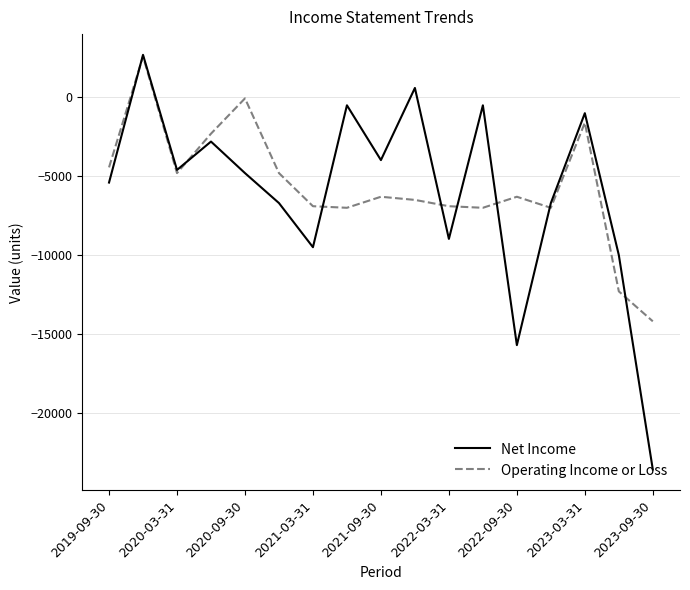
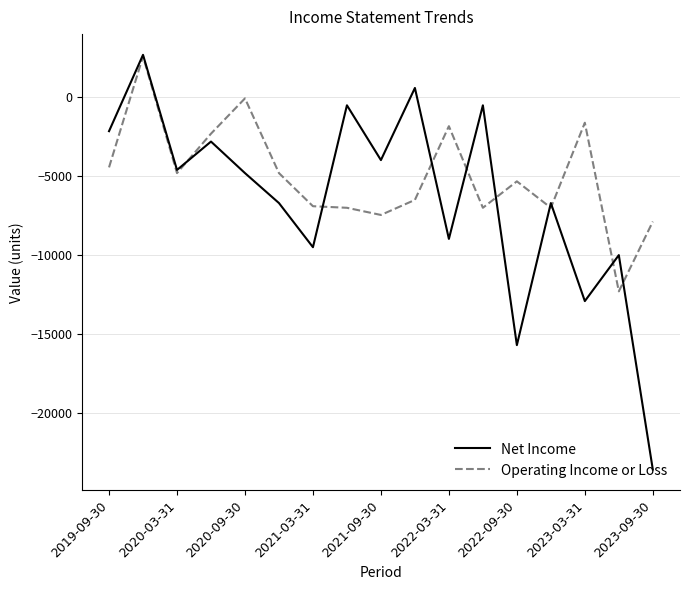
  {
    "Net Income": {
-     "2019-09-30": -5400,
+     "2019-09-30": -2100,
      "2020-03-31": -4600,
      "2020-09-30": -4800,
      "2021-03-31": -9500,
      "2021-09-30": -4000,
      "2022-03-31": -9000,
      "2022-09-30": -15700,
-     "2023-03-31": -1000,
+     "2023-03-31": -12900,
      "2023-09-30": -23600
    },
    "Operating Income or Loss": {
      "2019-09-30": -4400,
      "2020-03-31": -4800,
      "2020-09-30": -100,
      "2021-03-31": -6900,
-     "2021-09-30": -6300,
-     "2022-03-31": -6900,
-     "2022-09-30": -6300,
+     "2021-09-30": -7500,
+     "2022-03-31": -1800,
+     "2022-09-30": -5300,
      "2023-03-31": -1600,
-     "2023-09-30": -14200
+     "2023-09-30": -7900
    }
  }
